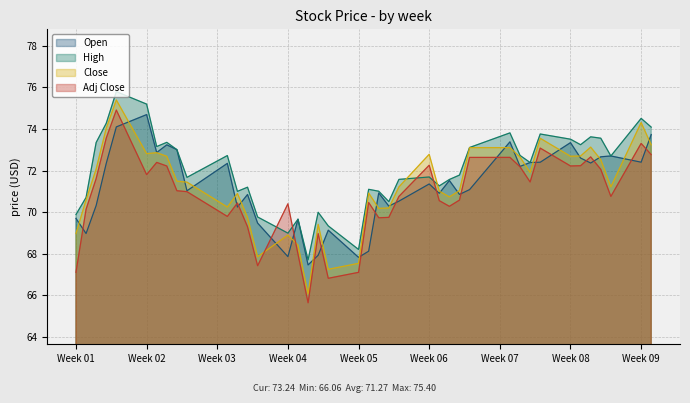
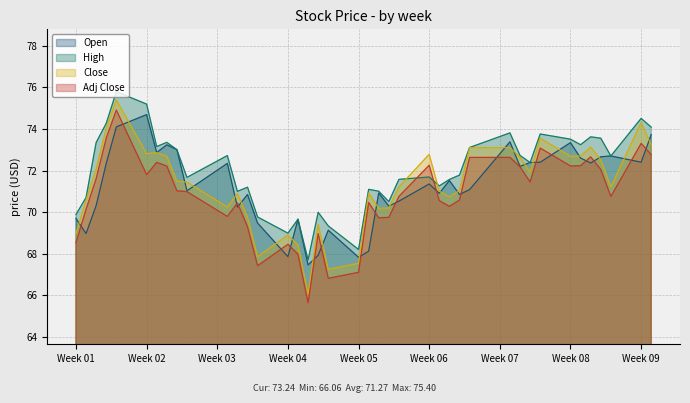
  {
    "Close": {
      "Week 01": 69.0,
      "Week 02": 72.8,
      "Week 05": 67.5,
      "Week 06": 72.8,
      "Week 08": 72.7,
      "Week 09": 74.3
    },
    "Adj Close": {
-     "Week 01": 67.1,
+     "Week 01": 68.5,
      "Week 02": 71.8,
-     "Week 04": 70.4,
+     "Week 04": 68.4,
      "Week 05": 67.1,
      "Week 06": 72.3,
      "Week 08": 72.2,
      "Week 09": 73.3
    }
  }
